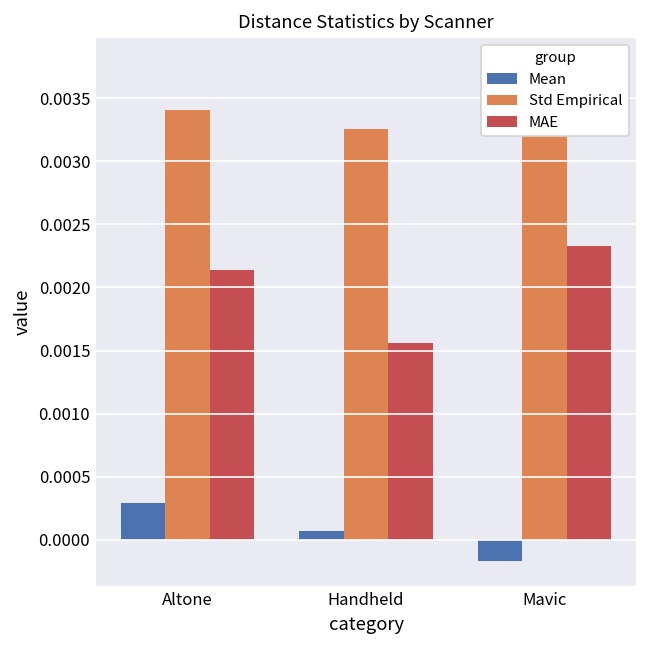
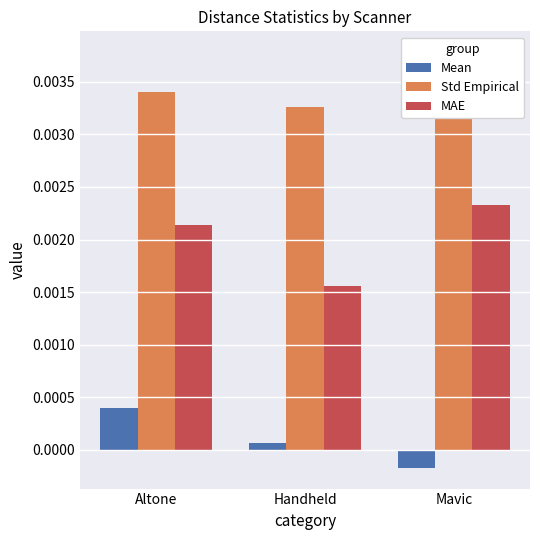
  {
    "Mean": {
-     "Altone": 0.00029,
+     "Altone": 0.00040,
      "Handheld": 0.00007,
      "Mavic": -0.00017
    }
  }
